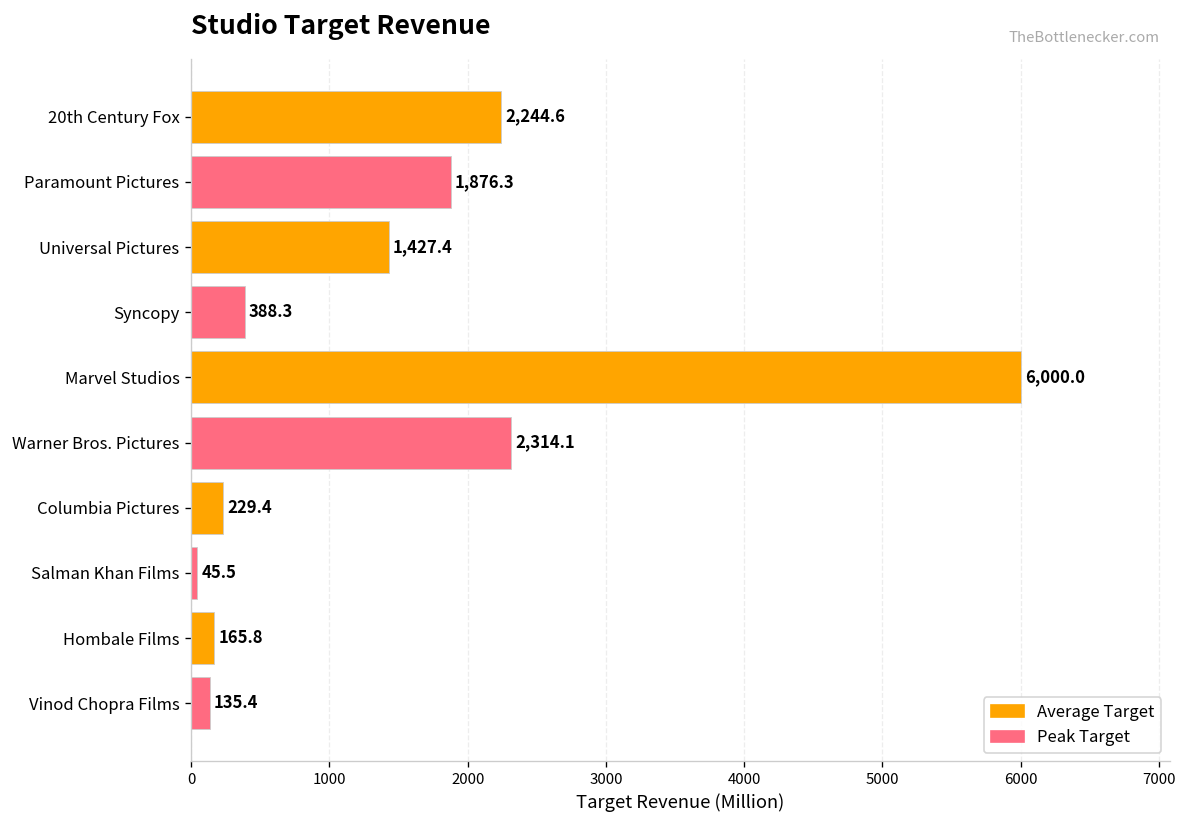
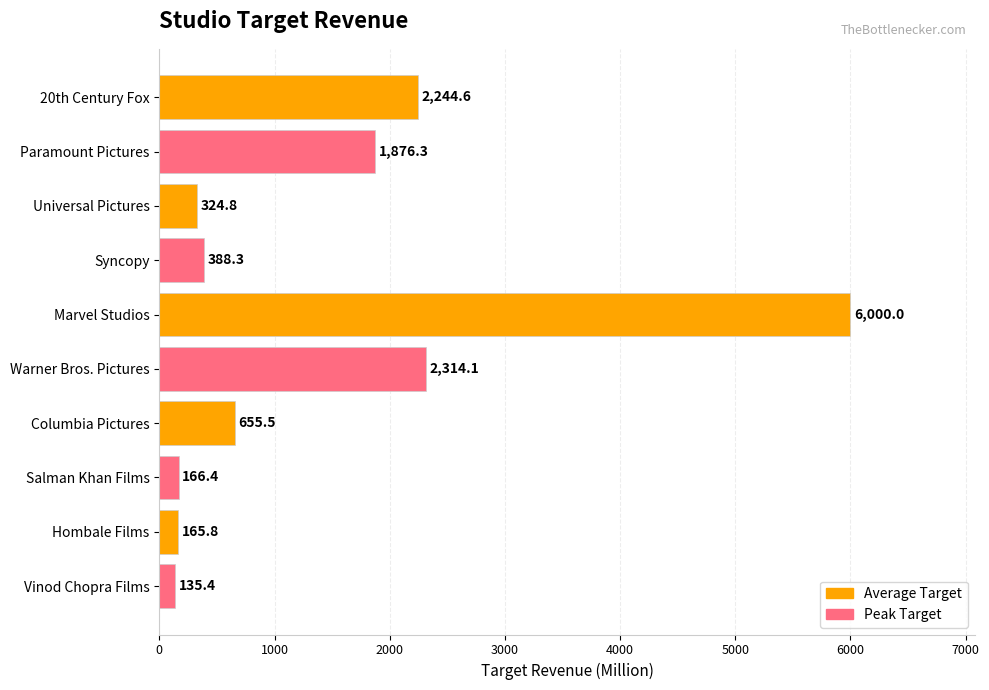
  {
    "20th Century Fox": "2,244.6",
    "Paramount Pictures": "1,876.3",
-   "Universal Pictures": "1,427.4",
+   "Universal Pictures": "324.8",
    "Syncopy": "388.3",
    "Marvel Studios": "6,000.0",
    "Warner Bros. Pictures": "2,314.1",
-   "Columbia Pictures": "229.4",
-   "Salman Khan Films": "45.5",
+   "Columbia Pictures": "655.5",
+   "Salman Khan Films": "166.4",
    "Hombale Films": "165.8",
    "Vinod Chopra Films": "135.4"
  }
